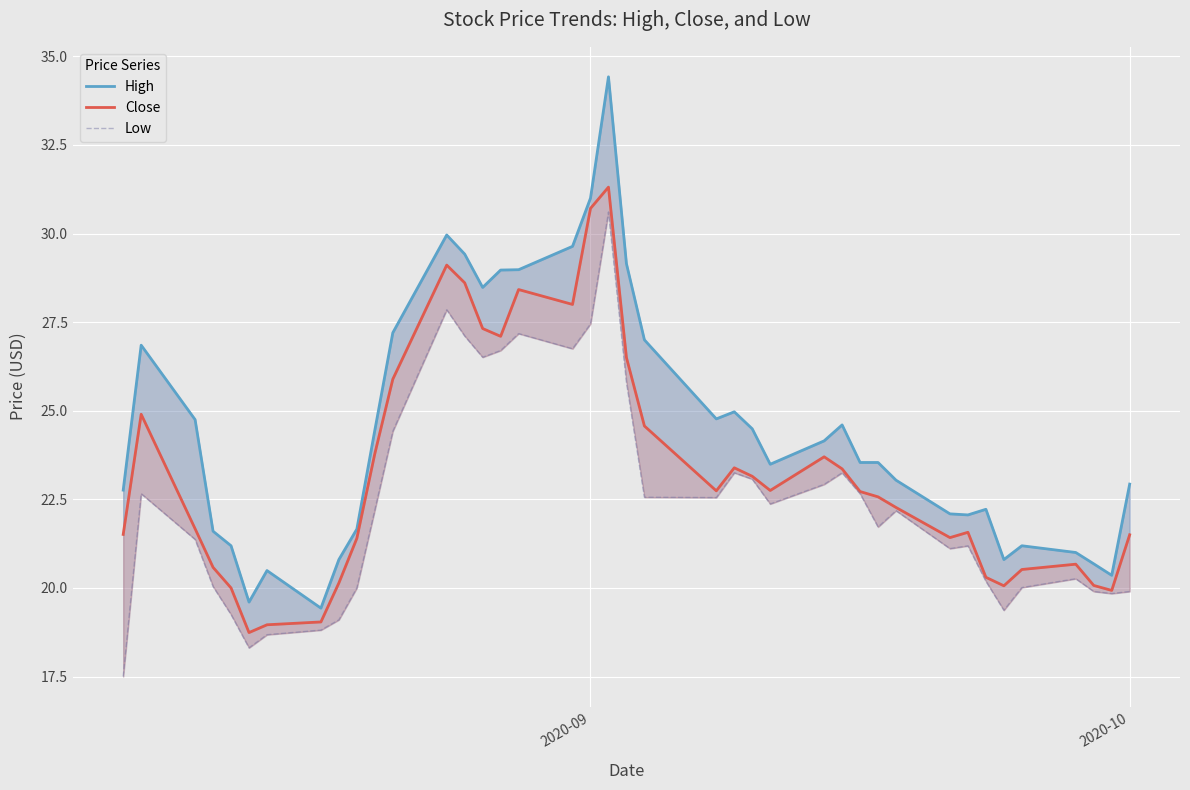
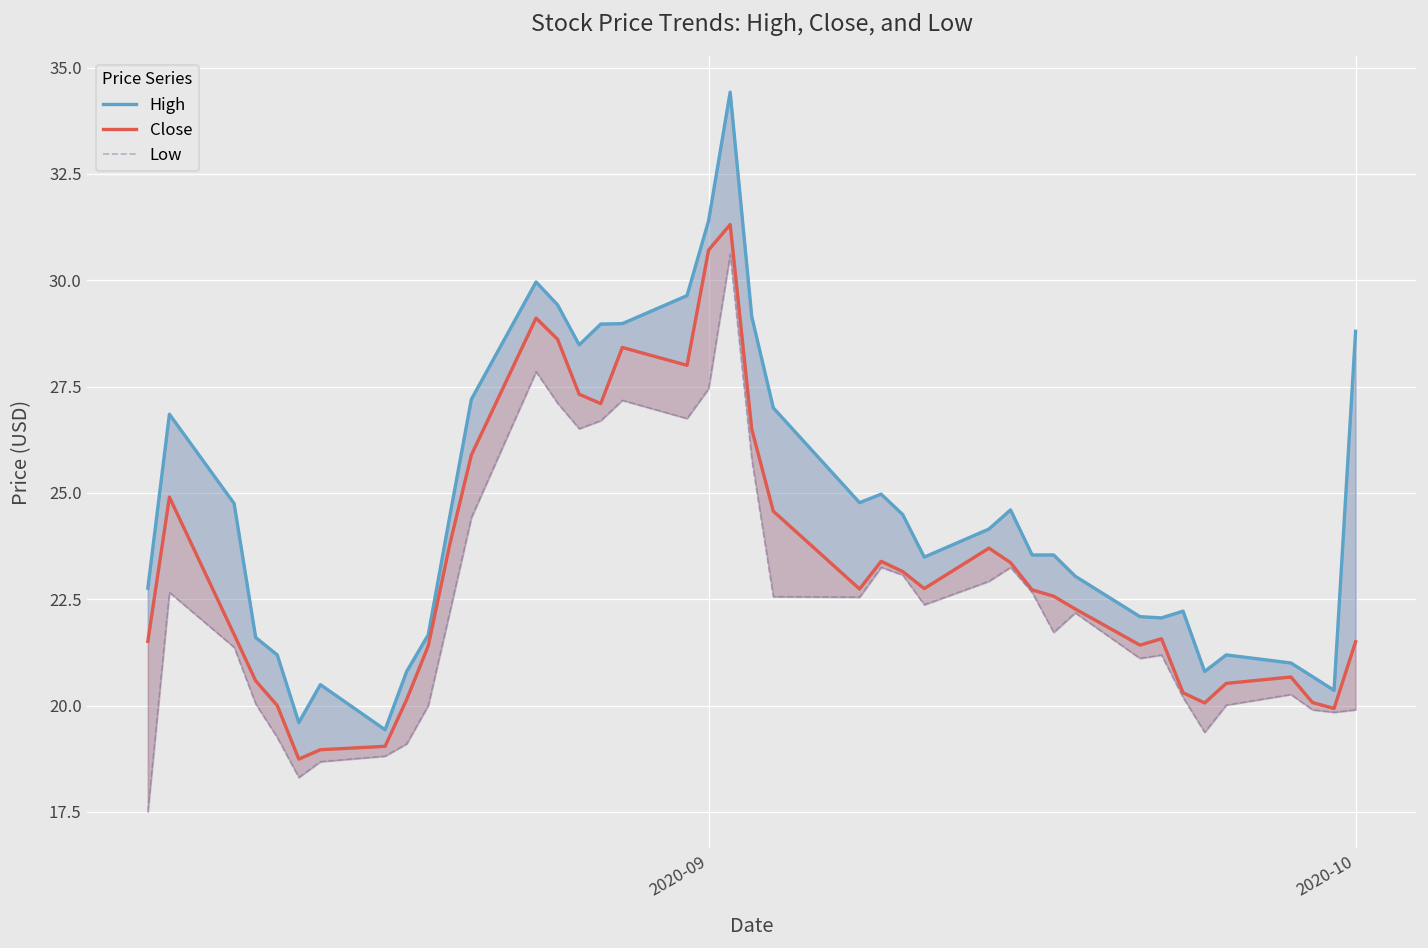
  {
    "High": {
-     "2020-09": 31.0,
-     "2020-10": 22.9
+     "2020-09": 31.4,
+     "2020-10": 28.8
    },
    "Close": {
      "2020-09": 30.7,
      "2020-10": 21.5
    },
    "Low": {
      "2020-09": 27.5,
      "2020-10": 19.9
    }
  }
